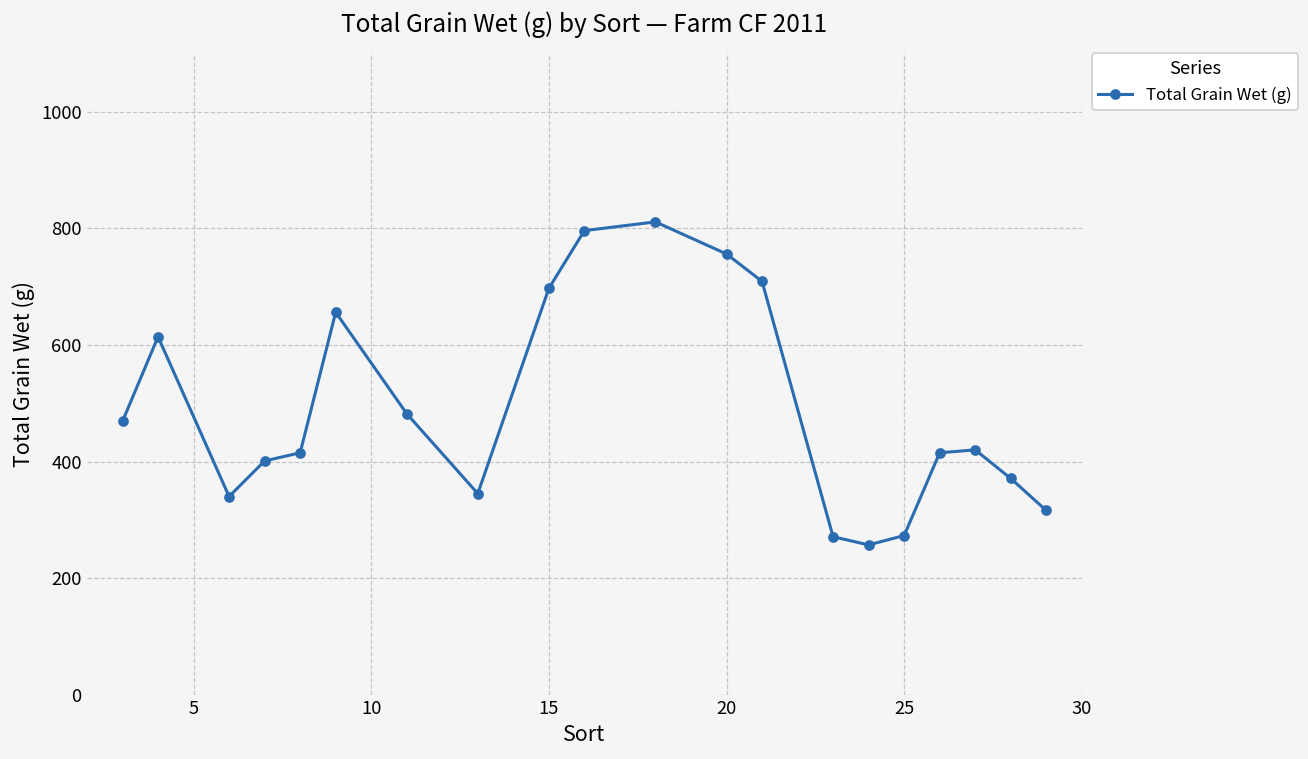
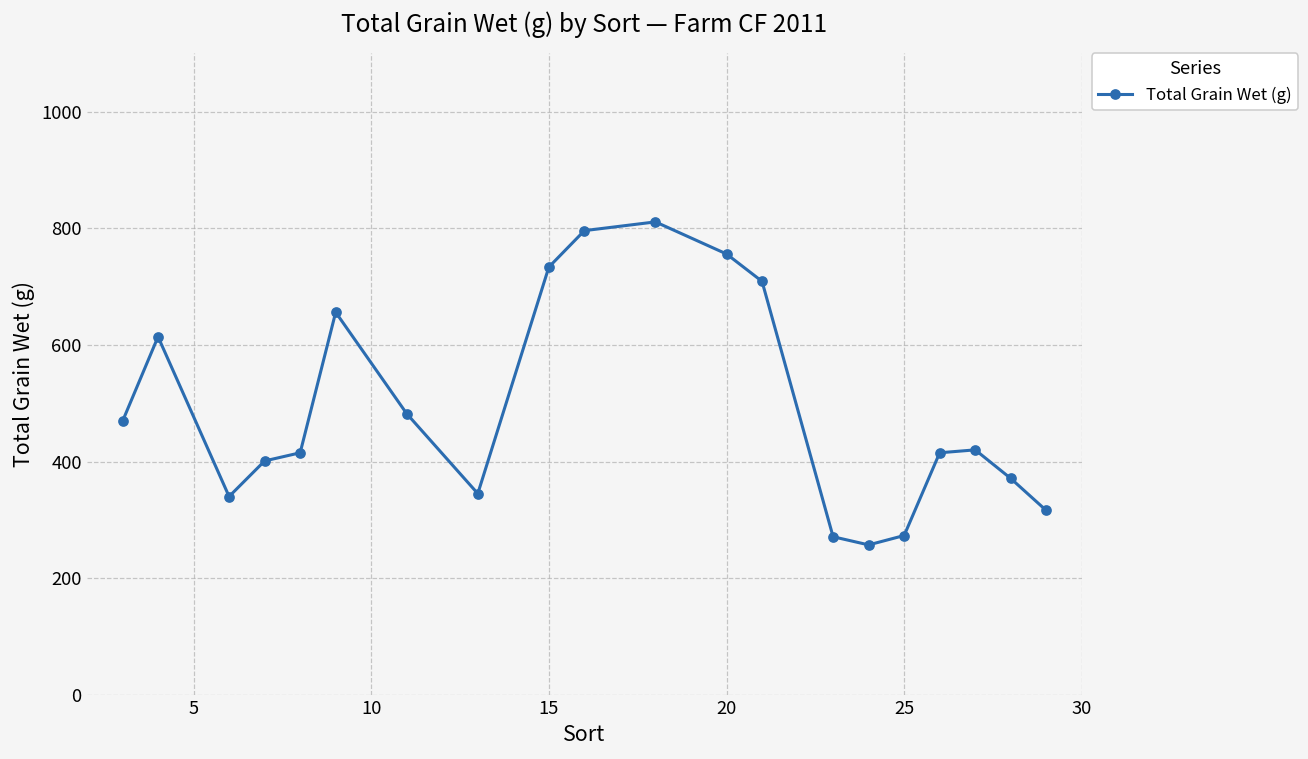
  {
-   "15": 700,
+   "15": 730,
    "20": 760,
    "25": 270
  }
